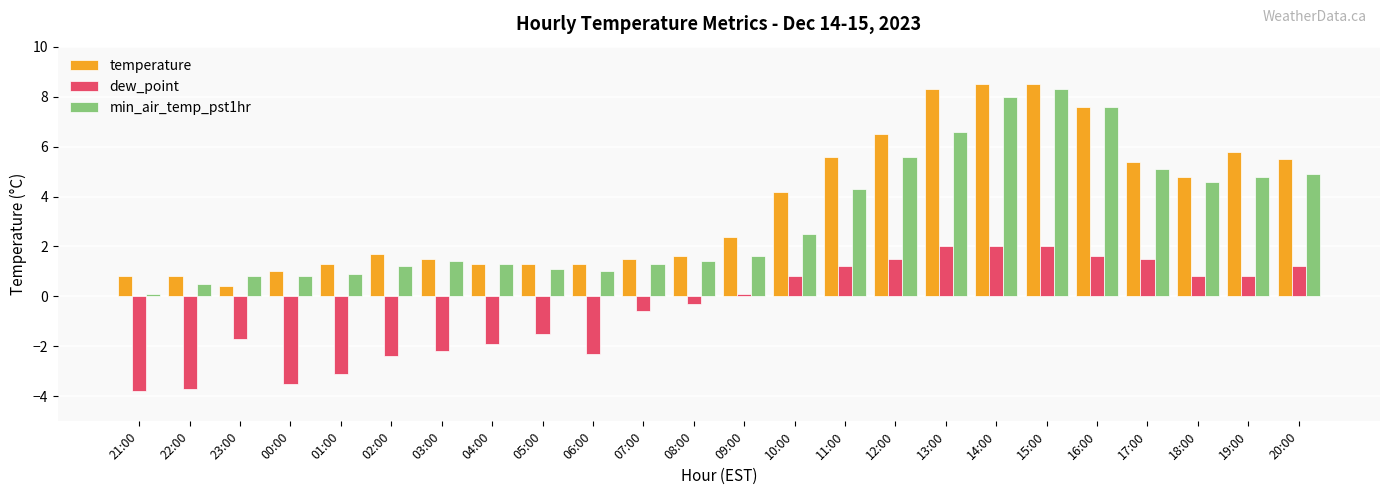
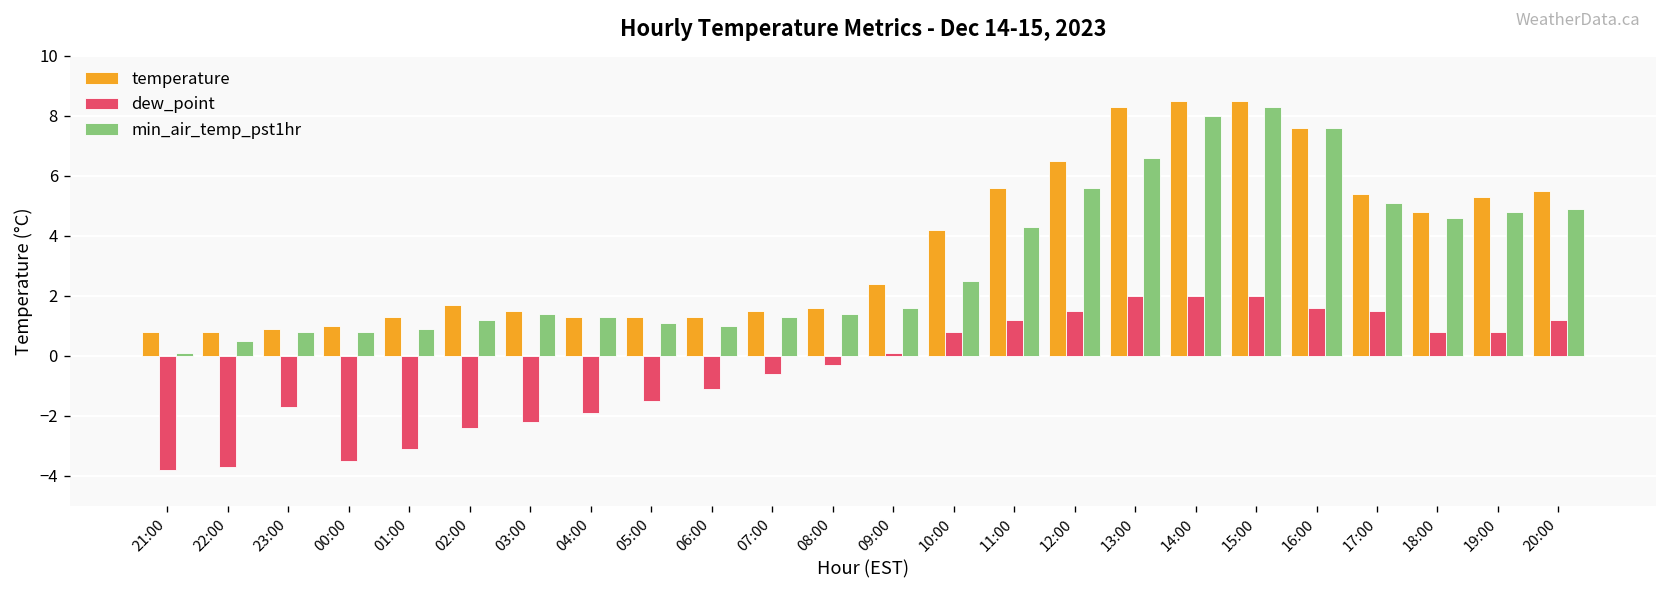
  {
    "temperature": {
      "21:00": 0.8,
      "22:00": 0.8,
-     "23:00": 0.4,
+     "23:00": 0.9,
      "00:00": 1.0,
      "01:00": 1.3,
      "02:00": 1.7,
      "03:00": 1.5,
      "04:00": 1.3,
      "05:00": 1.3,
      "06:00": 1.3,
      "07:00": 1.5,
      "08:00": 1.6,
      "09:00": 2.4,
      "10:00": 4.2,
      "11:00": 5.6,
      "12:00": 6.5,
      "13:00": 8.3,
      "14:00": 8.5,
      "15:00": 8.5,
      "16:00": 7.6,
      "17:00": 5.4,
      "18:00": 4.8,
-     "19:00": 5.8,
+     "19:00": 5.3,
      "20:00": 5.5
    },
    "dew_point": {
      "21:00": -3.8,
      "22:00": -3.7,
      "23:00": -1.7,
      "00:00": -3.5,
      "01:00": -3.1,
      "02:00": -2.4,
      "03:00": -2.2,
      "04:00": -1.9,
      "05:00": -1.5,
-     "06:00": -2.3,
+     "06:00": -1.1,
      "07:00": -0.6,
      "08:00": -0.3,
      "10:00": 0.8,
      "11:00": 1.2,
      "12:00": 1.5,
      "13:00": 2.0,
      "14:00": 2.0,
      "15:00": 2.0,
      "16:00": 1.6,
      "17:00": 1.5,
      "18:00": 0.8,
      "19:00": 0.8,
      "20:00": 1.2
    },
    "min_air_temp_pst1hr": {
      "22:00": 0.5,
      "23:00": 0.8,
      "00:00": 0.8,
      "01:00": 0.9,
      "02:00": 1.2,
      "03:00": 1.4,
      "04:00": 1.3,
      "05:00": 1.1,
      "06:00": 1.0,
      "07:00": 1.3,
      "08:00": 1.4,
      "09:00": 1.6,
      "10:00": 2.5,
      "11:00": 4.3,
      "12:00": 5.6,
      "13:00": 6.6,
      "14:00": 8.0,
      "15:00": 8.3,
      "16:00": 7.6,
      "17:00": 5.1,
      "18:00": 4.6,
      "19:00": 4.8,
      "20:00": 4.9
    }
  }
